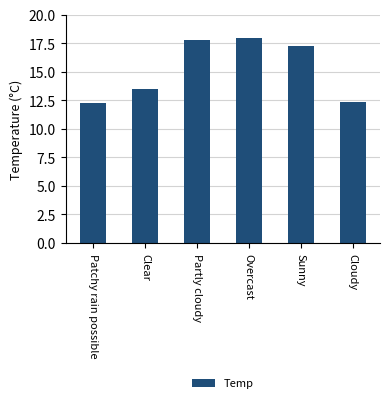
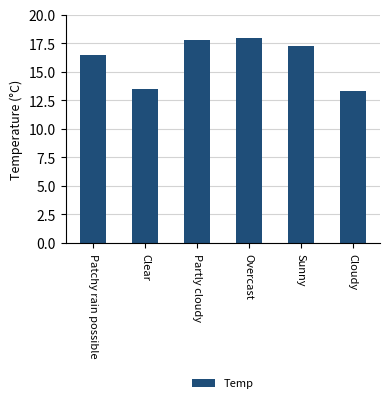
  {
-   "Patchy rain possible": 12.3,
+   "Patchy rain possible": 16.5,
    "Clear": 13.5,
    "Partly cloudy": 17.8,
    "Overcast": 18.0,
    "Sunny": 17.3,
-   "Cloudy": 12.3
+   "Cloudy": 13.3
  }
